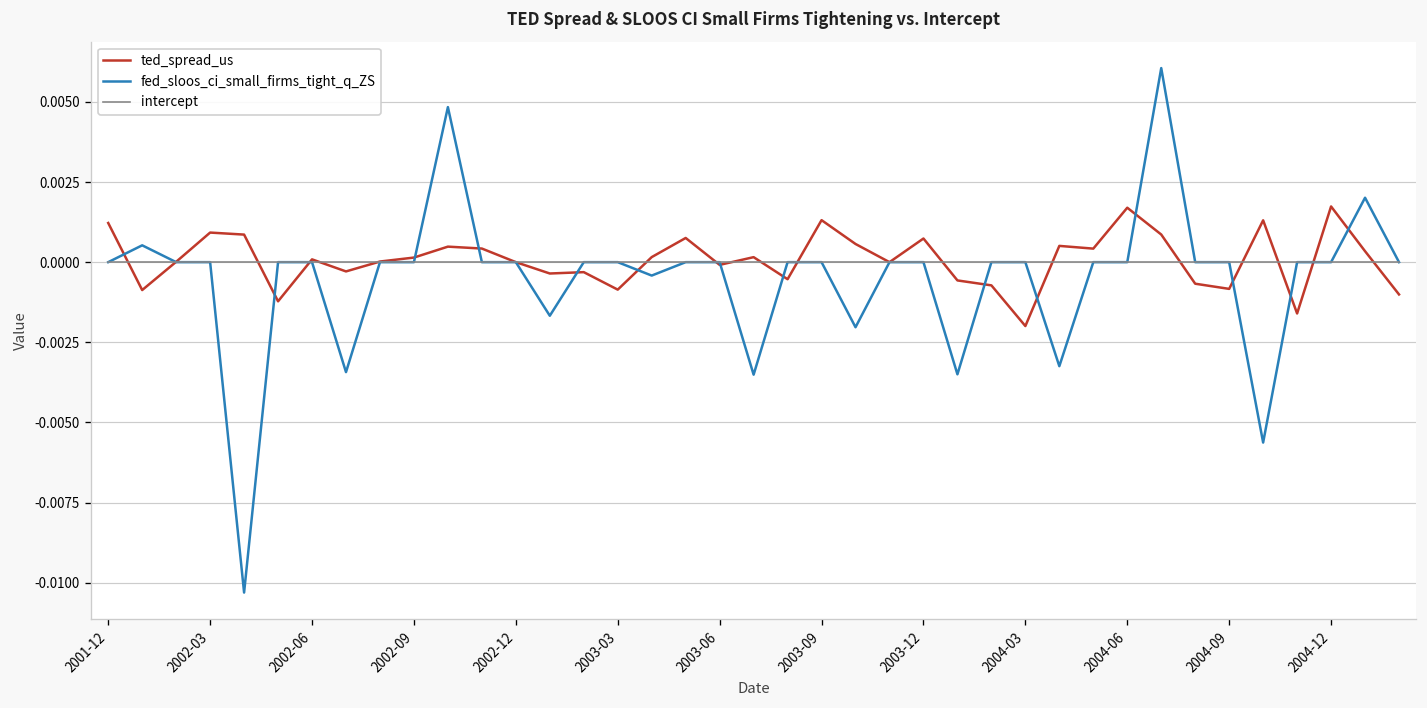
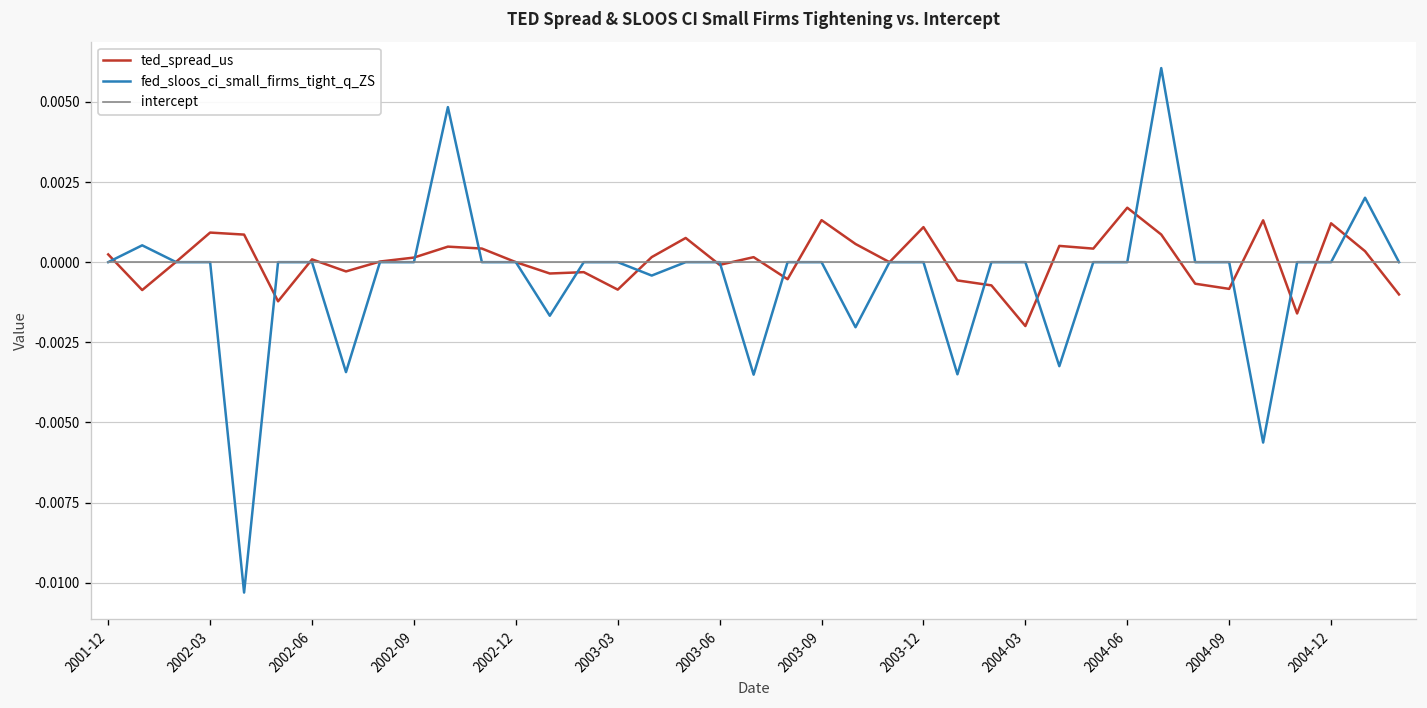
  {
    "ted_spread_us": {
-     "2001-12": 0.0012,
+     "2001-12": 0.0002,
      "2002-03": 0.0009,
      "2002-09": 0.0001,
      "2003-03": -0.0009,
      "2003-09": 0.0013,
-     "2003-12": 0.0007,
+     "2003-12": 0.0011,
      "2004-03": -0.0020,
      "2004-06": 0.0017,
      "2004-09": -0.0008,
-     "2004-12": 0.0017
+     "2004-12": 0.0012
    }
  }
